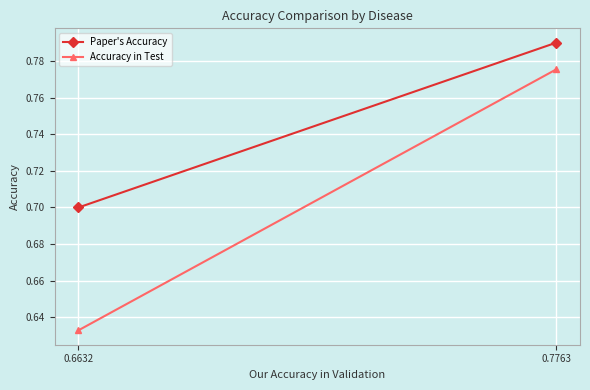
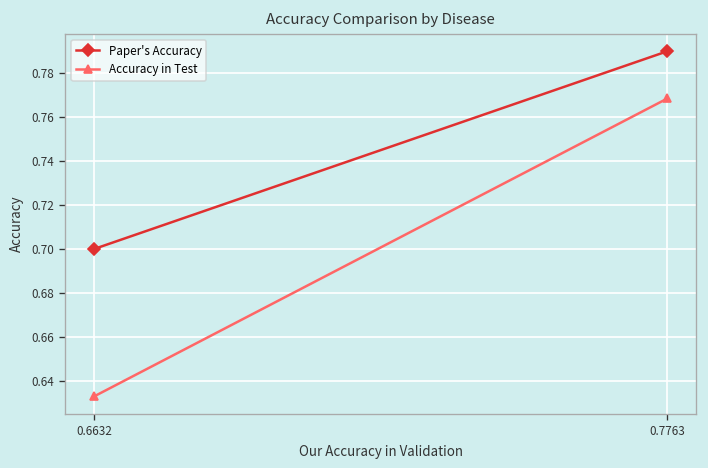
  {
    "Paper's Accuracy": {
      "0.6632": 0.700,
      "0.7763": 0.790
    },
    "Accuracy in Test": {
      "0.6632": 0.633,
-     "0.7763": 0.775
+     "0.7763": 0.769
    }
  }
